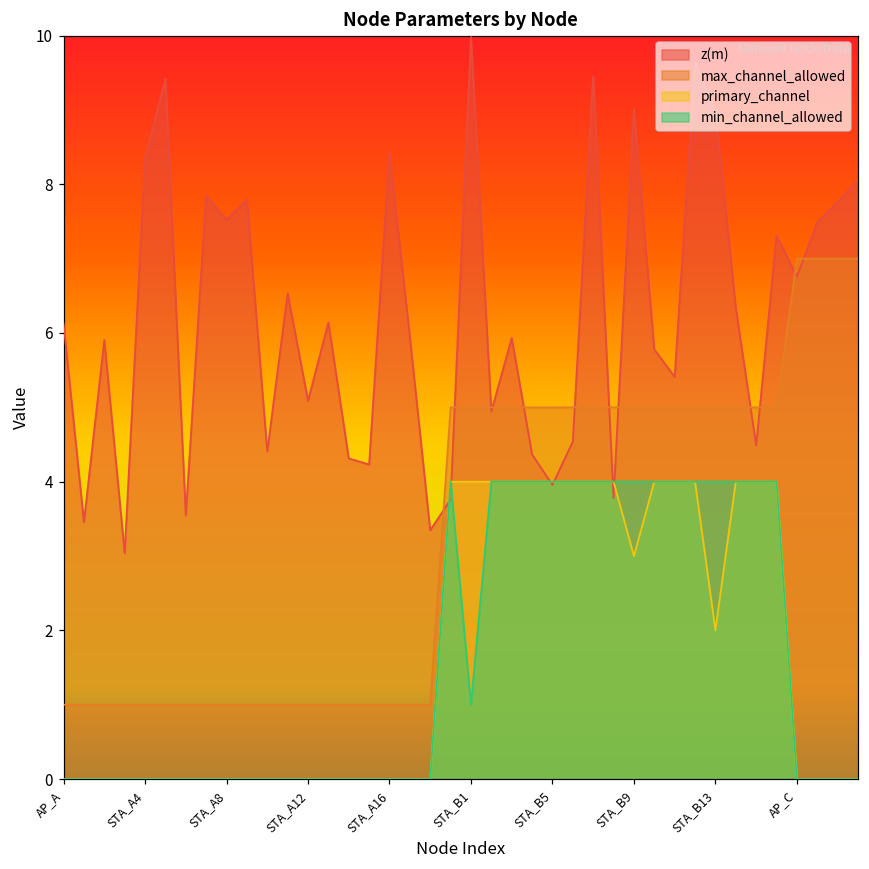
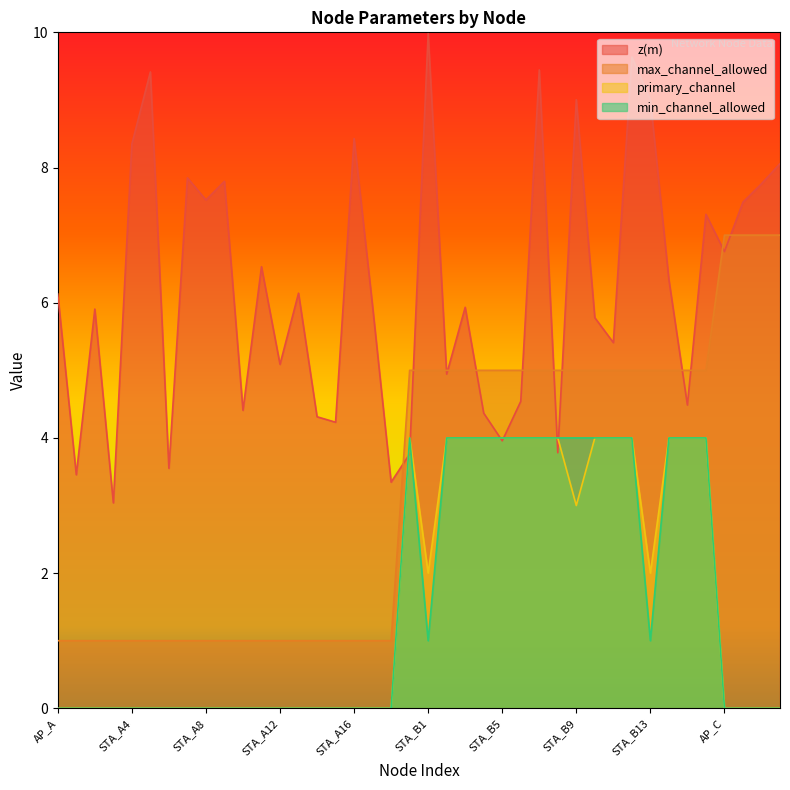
  {
    "primary_channel": {
-     "STA_B1": 4,
+     "STA_B1": 2,
      "STA_B9": 3,
      "STA_B13": 2
    },
    "min_channel_allowed": {
      "STA_B1": 1,
      "STA_B9": 4,
-     "STA_B13": 4
+     "STA_B13": 1
    }
  }
